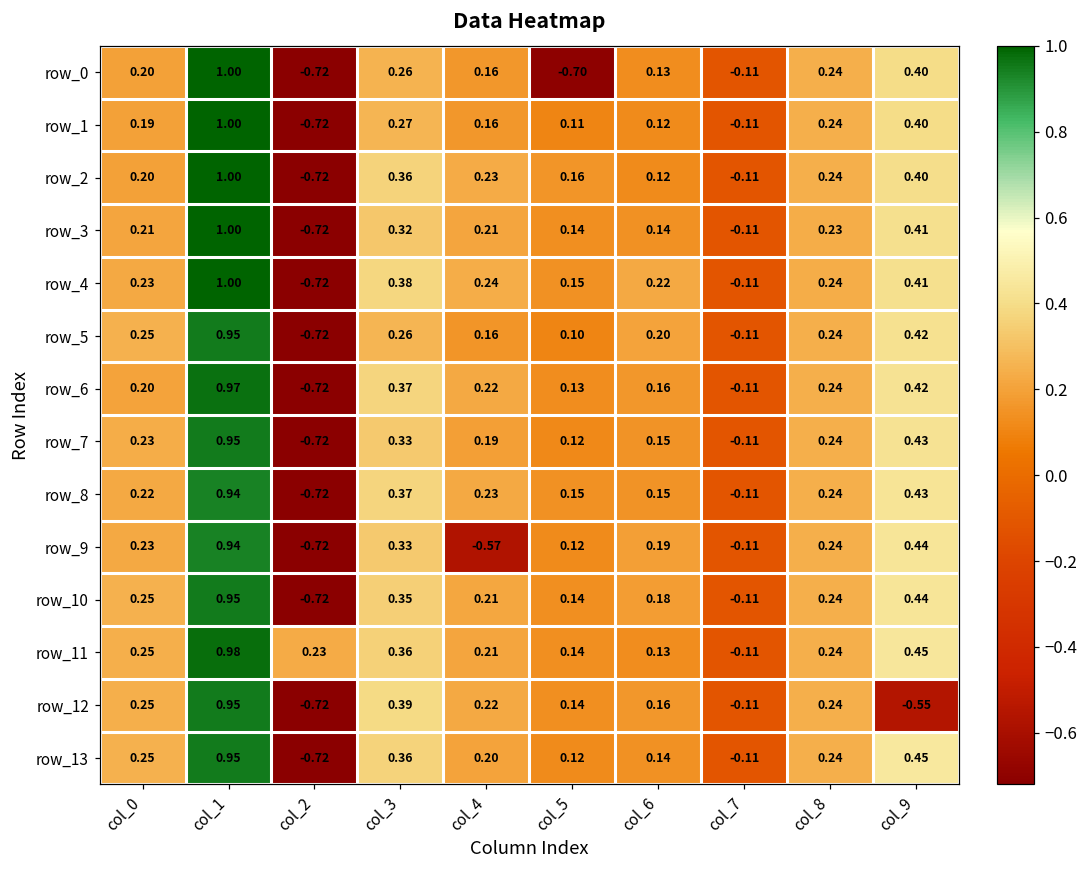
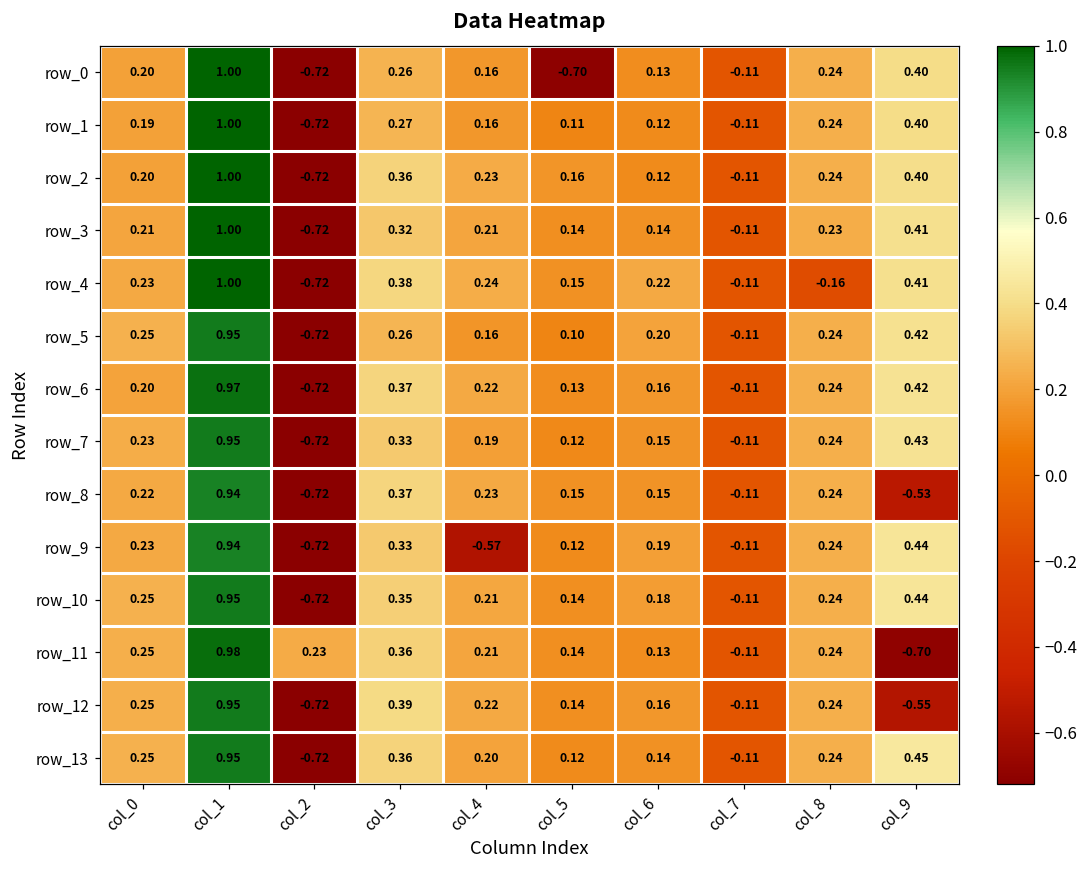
  {
    "row_0": {
      "col_0": 0.20,
      "col_1": 1.00,
      "col_2": -0.72,
      "col_3": 0.26,
      "col_4": 0.16,
      "col_5": -0.70,
      "col_6": 0.13,
      "col_7": -0.11,
      "col_8": 0.24,
      "col_9": 0.40
    },
    "row_1": {
      "col_0": 0.19,
      "col_1": 1.00,
      "col_2": -0.72,
      "col_3": 0.27,
      "col_4": 0.16,
      "col_5": 0.11,
      "col_6": 0.12,
      "col_7": -0.11,
      "col_8": 0.24,
      "col_9": 0.40
    },
    "row_2": {
      "col_0": 0.20,
      "col_1": 1.00,
      "col_2": -0.72,
      "col_3": 0.36,
      "col_4": 0.23,
      "col_5": 0.16,
      "col_6": 0.12,
      "col_7": -0.11,
      "col_8": 0.24,
      "col_9": 0.40
    },
    "row_3": {
      "col_0": 0.21,
      "col_1": 1.00,
      "col_2": -0.72,
      "col_3": 0.32,
      "col_4": 0.21,
      "col_5": 0.14,
      "col_6": 0.14,
      "col_7": -0.11,
      "col_8": 0.23,
      "col_9": 0.41
    },
    "row_4": {
      "col_0": 0.23,
      "col_1": 1.00,
      "col_2": -0.72,
      "col_3": 0.38,
      "col_4": 0.24,
      "col_5": 0.15,
      "col_6": 0.22,
      "col_7": -0.11,
-     "col_8": 0.24,
+     "col_8": -0.16,
      "col_9": 0.41
    },
    "row_5": {
      "col_0": 0.25,
      "col_1": 0.95,
      "col_2": -0.72,
      "col_3": 0.26,
      "col_4": 0.16,
      "col_5": 0.10,
      "col_6": 0.20,
      "col_7": -0.11,
      "col_8": 0.24,
      "col_9": 0.42
    },
    "row_6": {
      "col_0": 0.20,
      "col_1": 0.97,
      "col_2": -0.72,
      "col_3": 0.37,
      "col_4": 0.22,
      "col_5": 0.13,
      "col_6": 0.16,
      "col_7": -0.11,
      "col_8": 0.24,
      "col_9": 0.42
    },
    "row_7": {
      "col_0": 0.23,
      "col_1": 0.95,
      "col_2": -0.72,
      "col_3": 0.33,
      "col_4": 0.19,
      "col_5": 0.12,
      "col_6": 0.15,
      "col_7": -0.11,
      "col_8": 0.24,
      "col_9": 0.43
    },
    "row_8": {
      "col_0": 0.22,
      "col_1": 0.94,
      "col_2": -0.72,
      "col_3": 0.37,
      "col_4": 0.23,
      "col_5": 0.15,
      "col_6": 0.15,
      "col_7": -0.11,
      "col_8": 0.24,
-     "col_9": 0.43
+     "col_9": -0.53
    },
    "row_9": {
      "col_0": 0.23,
      "col_1": 0.94,
      "col_2": -0.72,
      "col_3": 0.33,
      "col_4": -0.57,
      "col_5": 0.12,
      "col_6": 0.19,
      "col_7": -0.11,
      "col_8": 0.24,
      "col_9": 0.44
    },
    "row_10": {
      "col_0": 0.25,
      "col_1": 0.95,
      "col_2": -0.72,
      "col_3": 0.35,
      "col_4": 0.21,
      "col_5": 0.14,
      "col_6": 0.18,
      "col_7": -0.11,
      "col_8": 0.24,
      "col_9": 0.44
    },
    "row_11": {
      "col_0": 0.25,
      "col_1": 0.98,
      "col_2": 0.23,
      "col_3": 0.36,
      "col_4": 0.21,
      "col_5": 0.14,
      "col_6": 0.13,
      "col_7": -0.11,
      "col_8": 0.24,
-     "col_9": 0.45
+     "col_9": -0.70
    },
    "row_12": {
      "col_0": 0.25,
      "col_1": 0.95,
      "col_2": -0.72,
      "col_3": 0.39,
      "col_4": 0.22,
      "col_5": 0.14,
      "col_6": 0.16,
      "col_7": -0.11,
      "col_8": 0.24,
      "col_9": -0.55
    },
    "row_13": {
      "col_0": 0.25,
      "col_1": 0.95,
      "col_2": -0.72,
      "col_3": 0.36,
      "col_4": 0.20,
      "col_5": 0.12,
      "col_6": 0.14,
      "col_7": -0.11,
      "col_8": 0.24,
      "col_9": 0.45
    }
  }
